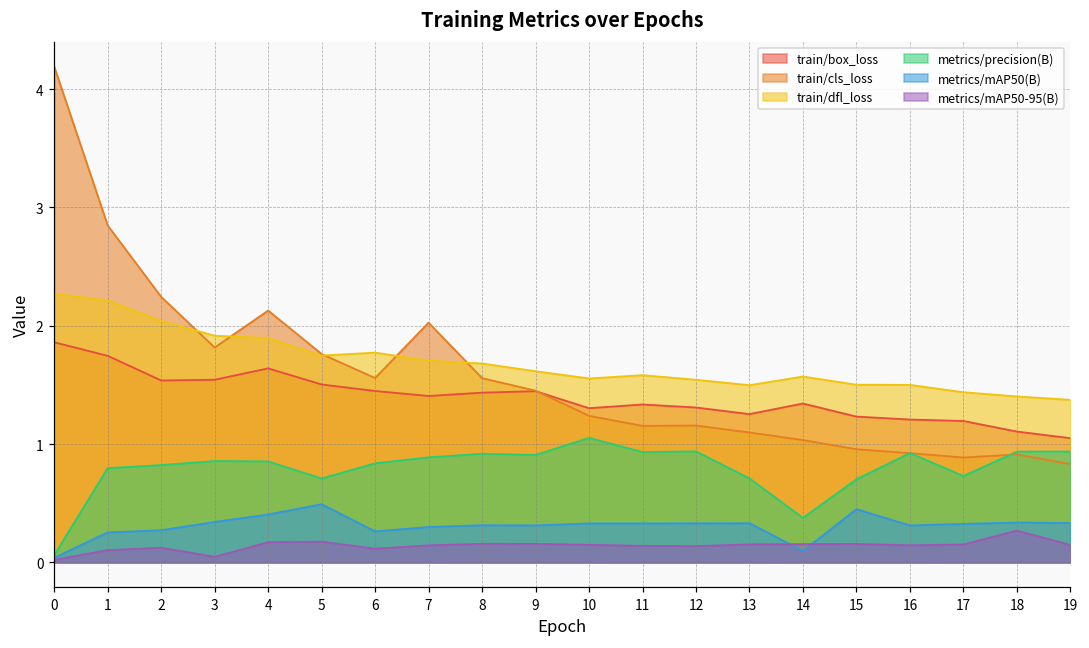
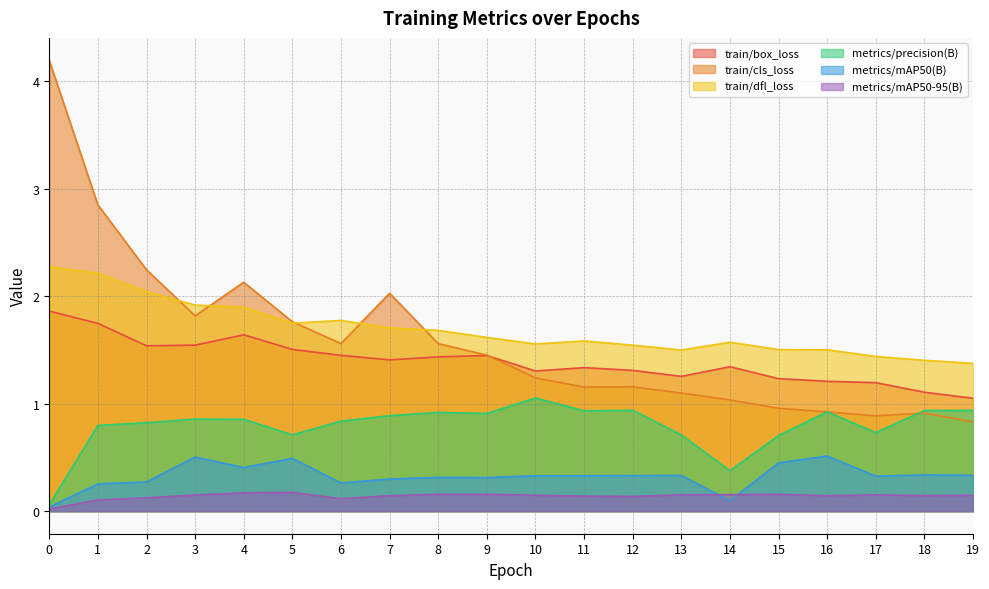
  {
    "train/dfl_loss": {
      "0": 2.27,
      "1": 2.21,
      "2": 2.04,
      "3": 1.92,
      "4": 1.90,
      "6": 1.77,
      "7": 1.71,
      "8": 1.68,
      "9": 1.62,
      "10": 1.55,
      "11": 1.58,
      "12": 1.54,
      "13": 1.50,
      "14": 1.57,
      "15": 1.50,
      "16": 1.50,
      "17": 1.44,
      "18": 1.40,
      "19": 1.37
    },
    "metrics/precision(B)": {
      "1": 0.80,
      "2": 0.82,
      "3": 0.86,
      "4": 0.85,
      "5": 0.71,
      "6": 0.84,
      "7": 0.89,
      "8": 0.92,
      "9": 0.91,
      "10": 1.05,
      "11": 0.93,
      "12": 0.94,
      "13": 0.71,
      "14": 0.38,
      "15": 0.70,
      "17": 0.73,
      "18": 0.94,
      "19": 0.94
    },
    "metrics/mAP50(B)": {
      "1": 0.25,
      "2": 0.27,
-     "3": 0.34,
+     "3": 0.50,
      "4": 0.41,
      "5": 0.49,
      "6": 0.26,
      "7": 0.30,
      "8": 0.31,
      "9": 0.31,
      "10": 0.33,
      "11": 0.33,
      "12": 0.33,
      "13": 0.33,
      "14": 0.10,
      "15": 0.45,
-     "16": 0.31,
+     "16": 0.51,
      "17": 0.33,
      "18": 0.34,
      "19": 0.33
    },
    "metrics/mAP50-95(B)": {
      "1": 0.10,
      "2": 0.12,
-     "3": 0.05,
+     "3": 0.15,
      "4": 0.17,
      "5": 0.18,
      "6": 0.12,
      "7": 0.14,
      "8": 0.16,
      "9": 0.16,
      "10": 0.15,
      "11": 0.14,
      "12": 0.14,
      "13": 0.15,
      "14": 0.15,
      "15": 0.16,
      "16": 0.14,
      "17": 0.15,
-     "18": 0.27,
+     "18": 0.15,
      "19": 0.15
    }
  }
